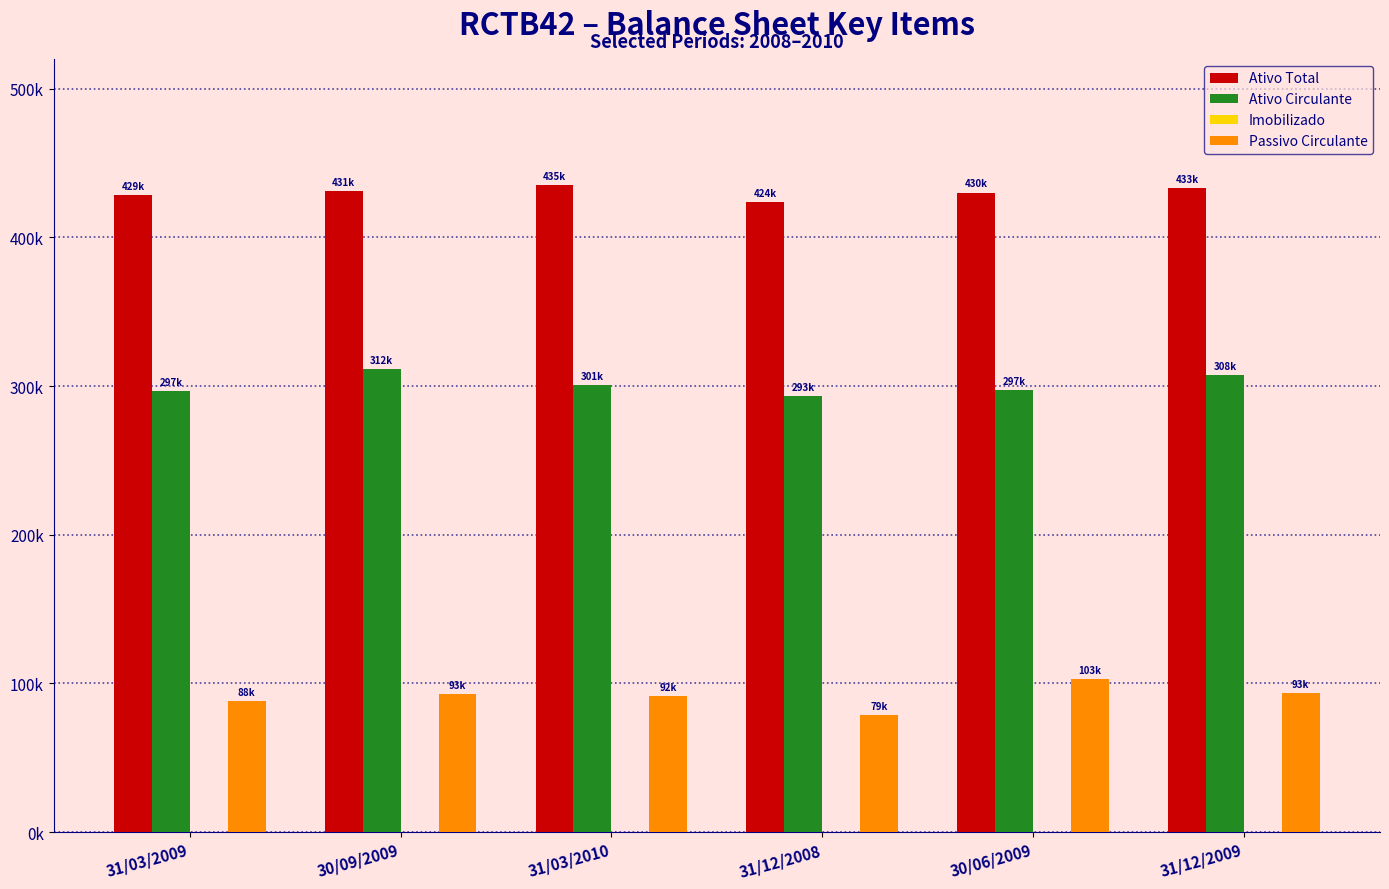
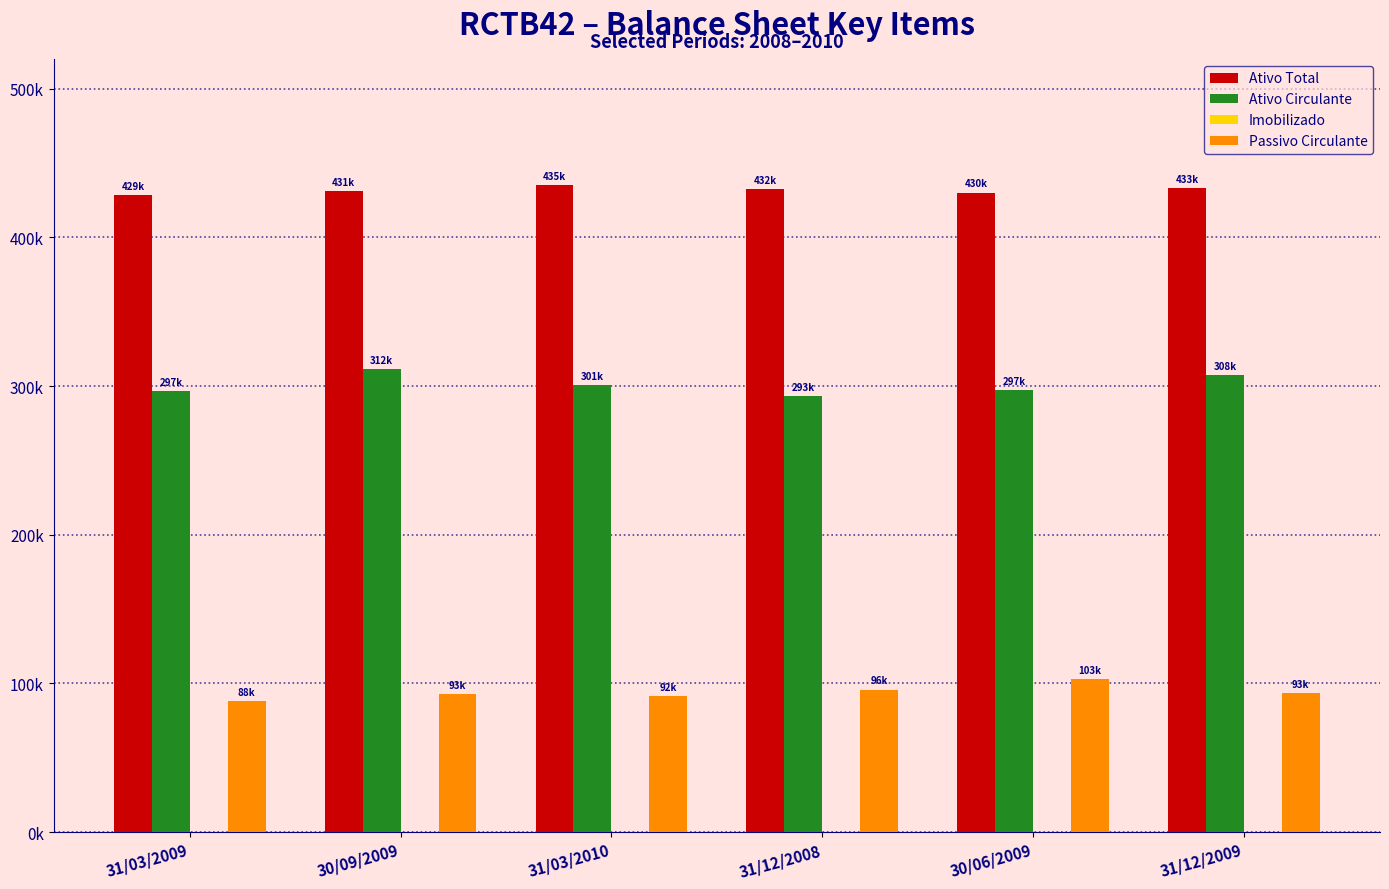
  {
    "Ativo Total": {
      "31/03/2009": "429k",
      "30/09/2009": "431k",
      "31/03/2010": "435k",
-     "31/12/2008": "424k",
+     "31/12/2008": "432k",
      "30/06/2009": "430k",
      "31/12/2009": "433k"
    },
    "Ativo Circulante": {
      "31/03/2009": "297k",
      "30/09/2009": "312k",
      "31/03/2010": "301k",
      "31/12/2008": "293k",
      "30/06/2009": "297k",
      "31/12/2009": "308k"
    },
    "Passivo Circulante": {
      "31/03/2009": "88k",
      "30/09/2009": "93k",
      "31/03/2010": "92k",
-     "31/12/2008": "79k",
+     "31/12/2008": "96k",
      "30/06/2009": "103k",
      "31/12/2009": "93k"
    }
  }
